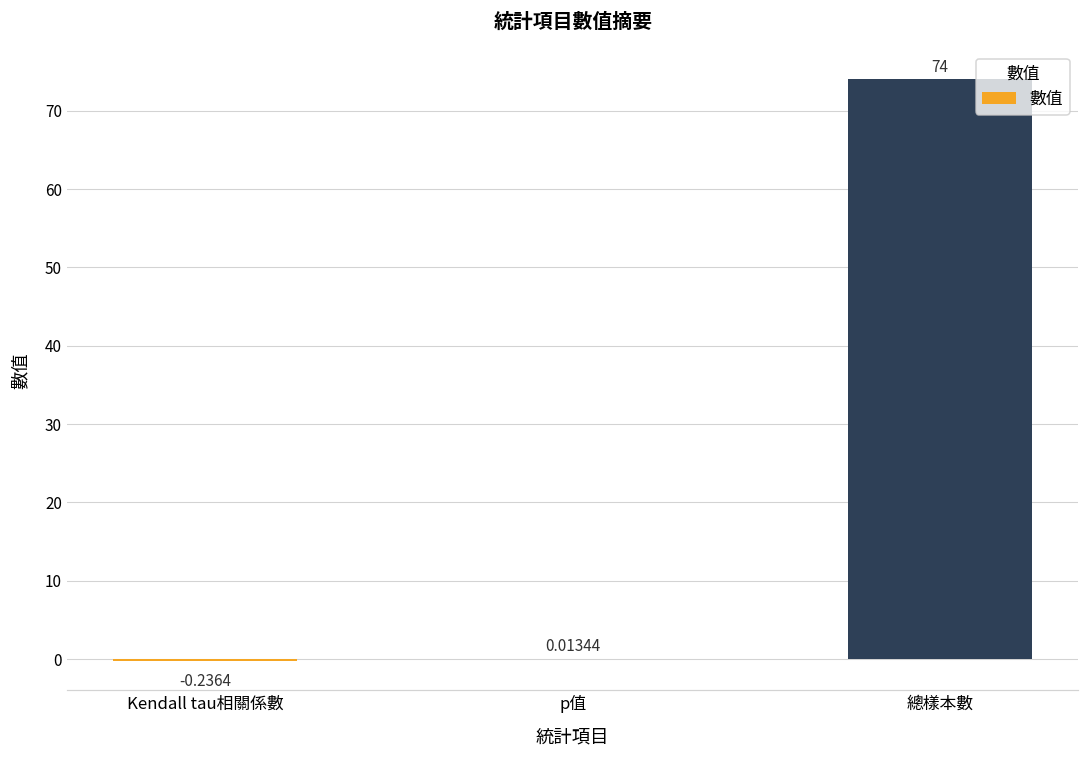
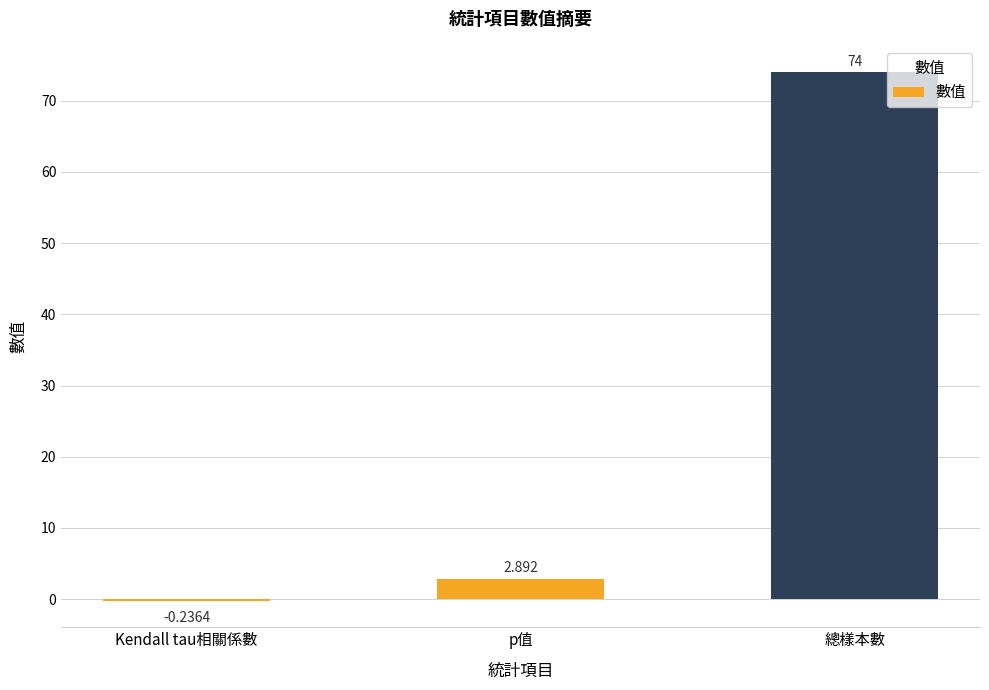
  {
    "Kendall tau相關係數": -0.2364,
-   "p值": 0.01344,
+   "p值": 2.892,
    "總樣本數": 74
  }
